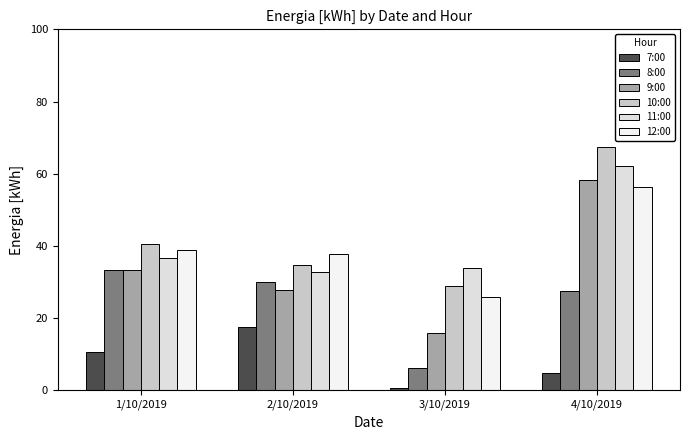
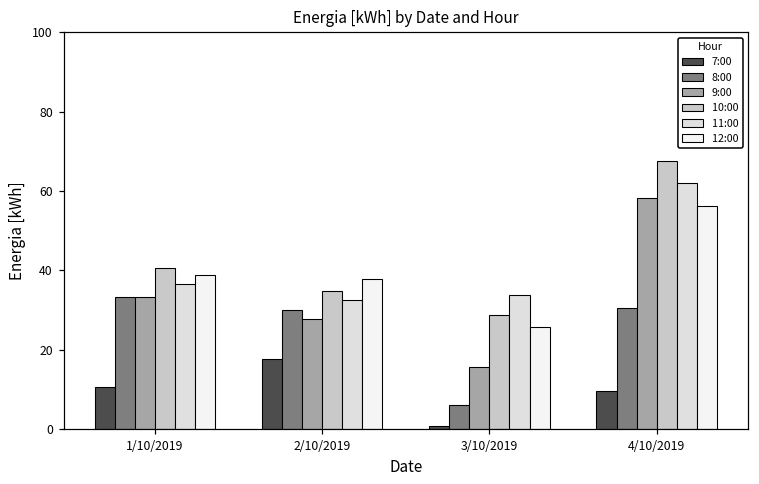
  {
    "7:00": {
      "1/10/2019": 11,
      "2/10/2019": 18,
      "3/10/2019": 1,
-     "4/10/2019": 5
+     "4/10/2019": 10
    },
    "8:00": {
      "1/10/2019": 33,
      "2/10/2019": 30,
      "3/10/2019": 6,
-     "4/10/2019": 28
+     "4/10/2019": 30
    },
    "9:00": {
      "1/10/2019": 33,
      "2/10/2019": 28,
      "3/10/2019": 16,
      "4/10/2019": 58
    }
  }
